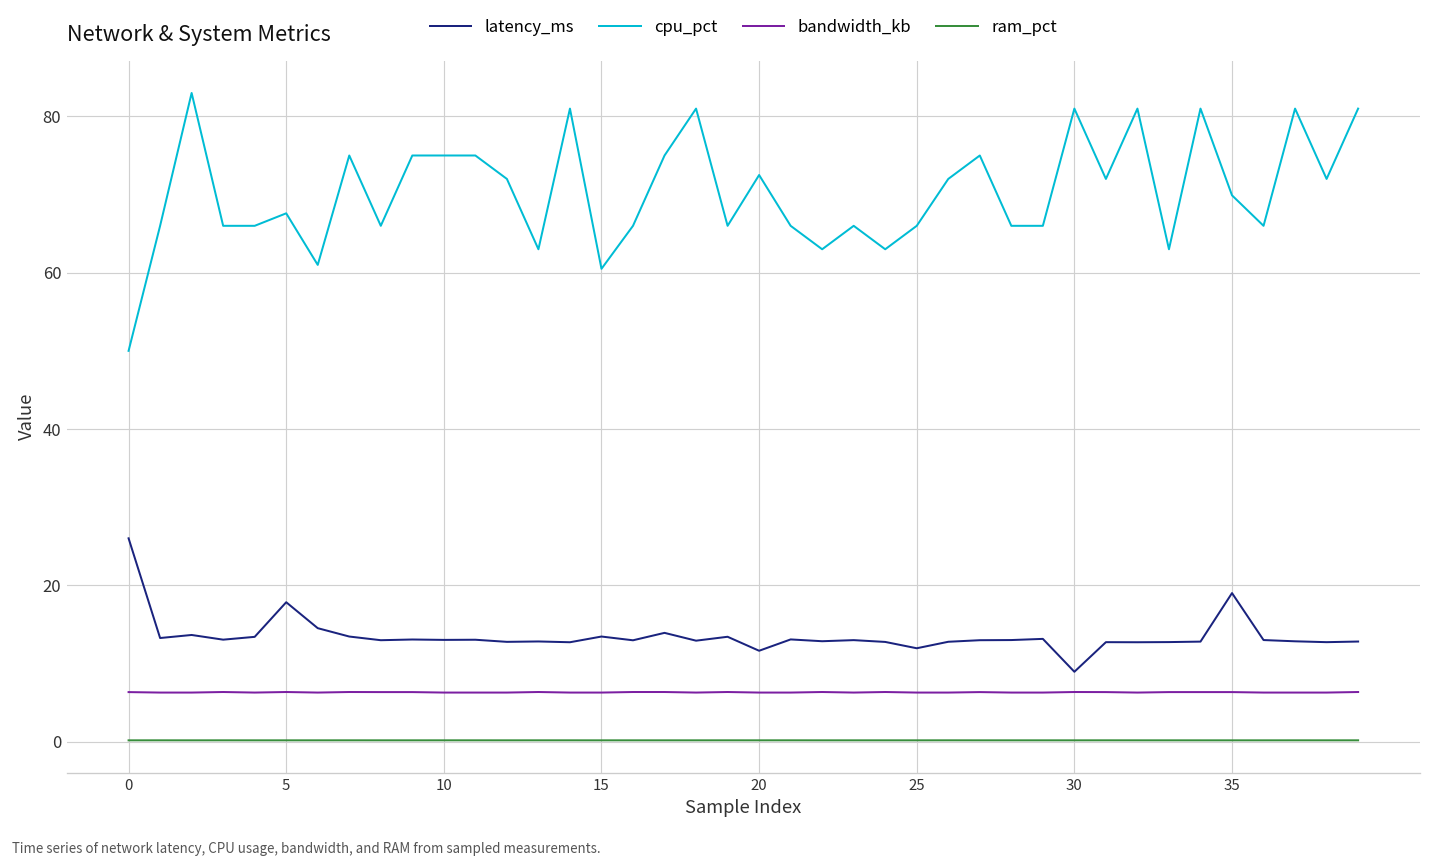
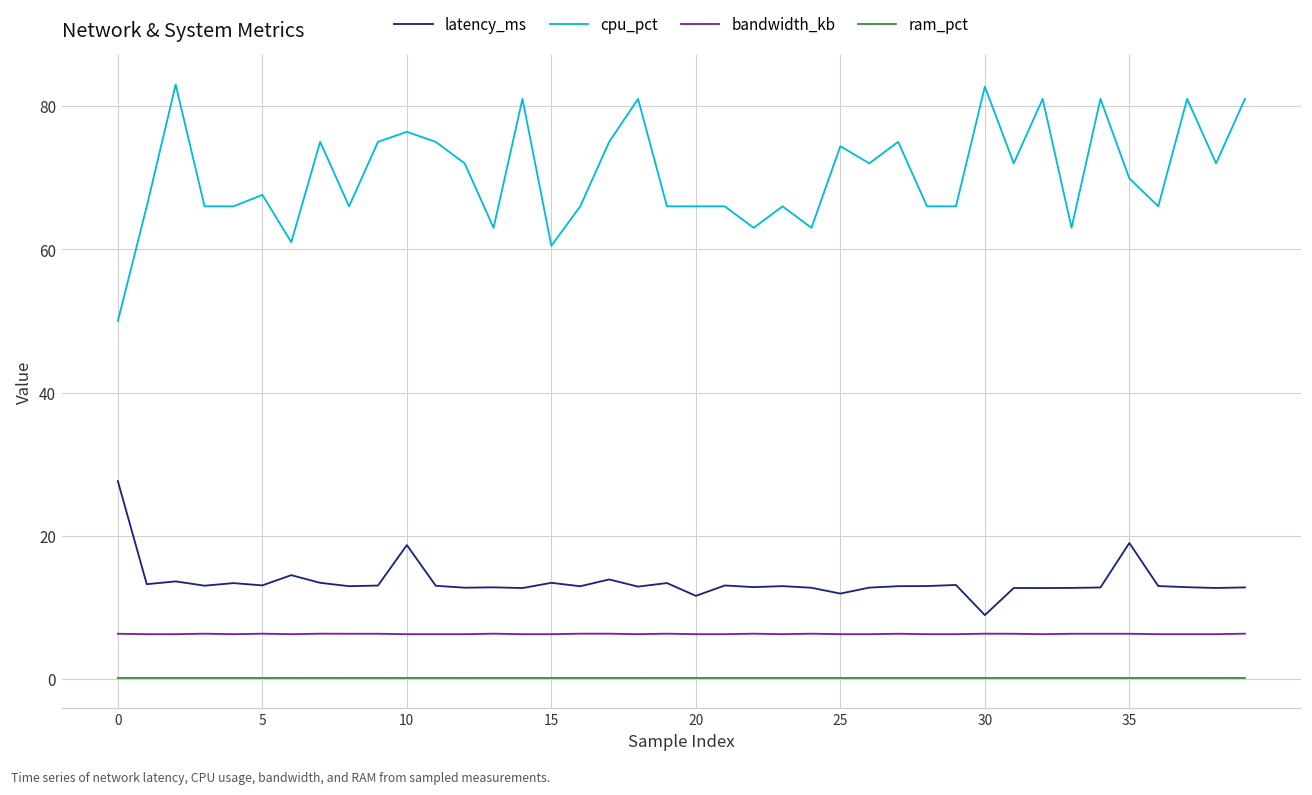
  {
    "latency_ms": {
-     "0": 26,
-     "5": 18,
-     "10": 13,
+     "0": 28,
+     "5": 13,
+     "10": 19,
      "15": 13,
      "20": 12,
      "25": 12,
      "30": 9,
      "35": 19
    },
    "cpu_pct": {
      "0": 50,
      "5": 68,
-     "10": 75,
+     "10": 76,
      "15": 61,
-     "20": 73,
-     "25": 66,
-     "30": 81,
+     "20": 66,
+     "25": 74,
+     "30": 83,
      "35": 70
    },
    "bandwidth_kb": {
      "0": 6,
      "5": 6,
      "10": 6,
      "15": 6,
      "20": 6,
      "25": 6,
      "30": 6,
      "35": 6
    },
    "ram_pct": {
      "0": 0,
      "5": 0,
      "10": 0,
      "15": 0,
      "20": 0,
      "25": 0,
      "30": 0,
      "35": 0
    }
  }
